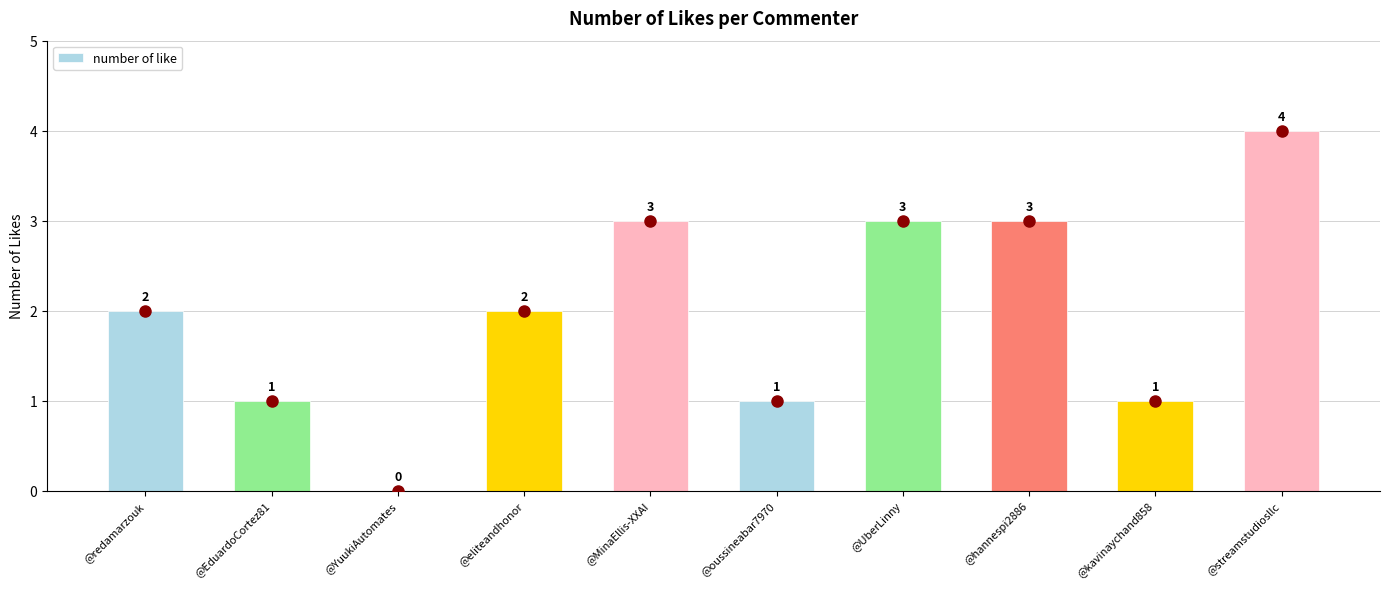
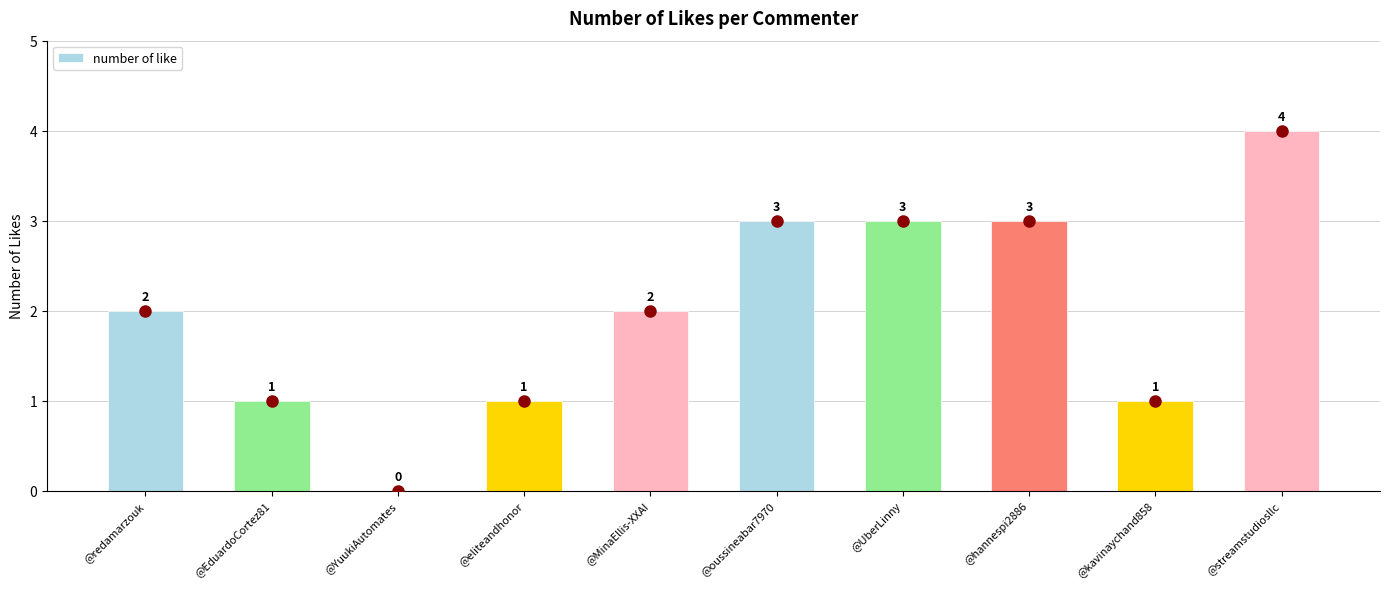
  {
    "number of like": {
      "@redamarzouk": 2,
      "@EduardoCortez81": 1,
      "@YuukiAutomates": 0,
-     "@eliteandhonor": 2,
-     "@MinaEllis-XXAI": 3,
-     "@oussineabar7970": 1,
+     "@eliteandhonor": 1,
+     "@MinaEllis-XXAI": 2,
+     "@oussineabar7970": 3,
      "@UberLinny": 3,
      "@hannespi2886": 3,
      "@kavinaychand858": 1,
      "@streamstudiosllc": 4
    }
  }
